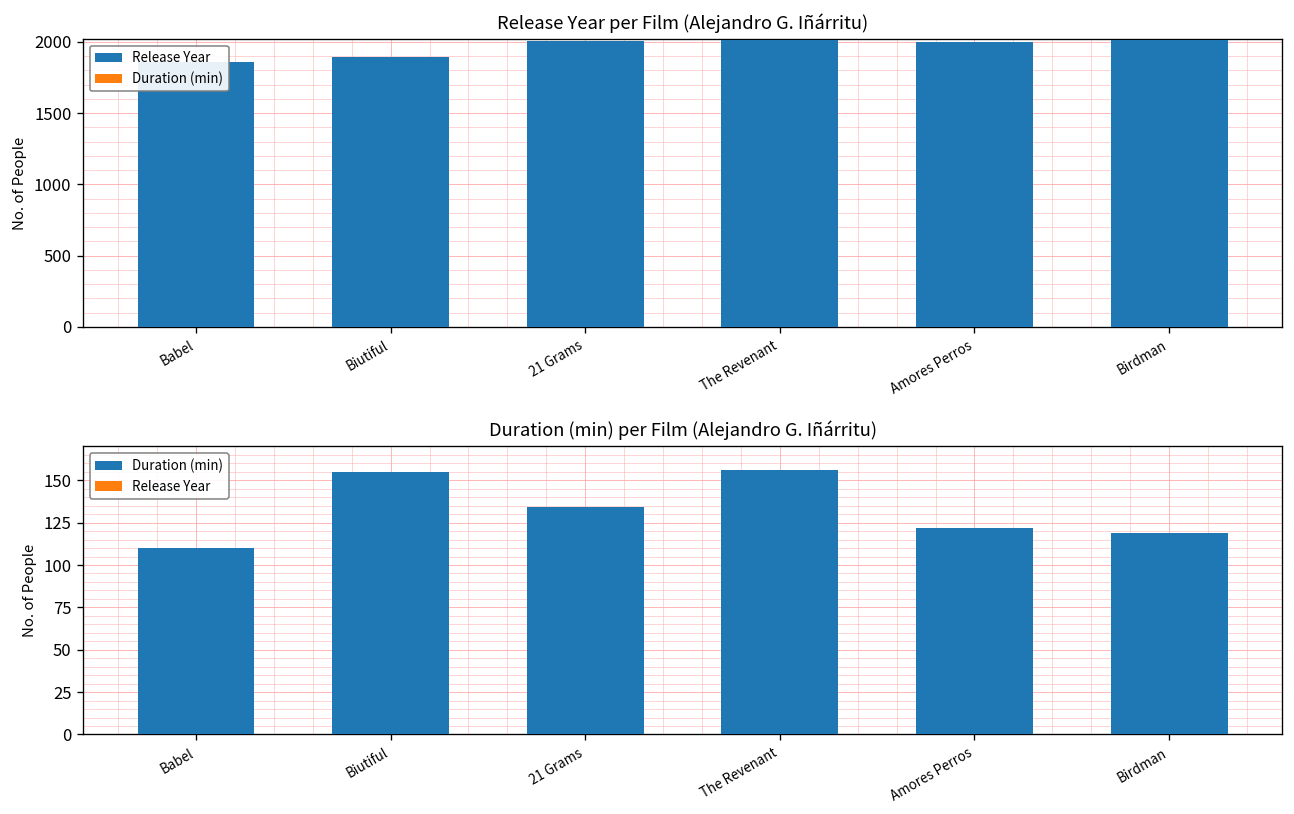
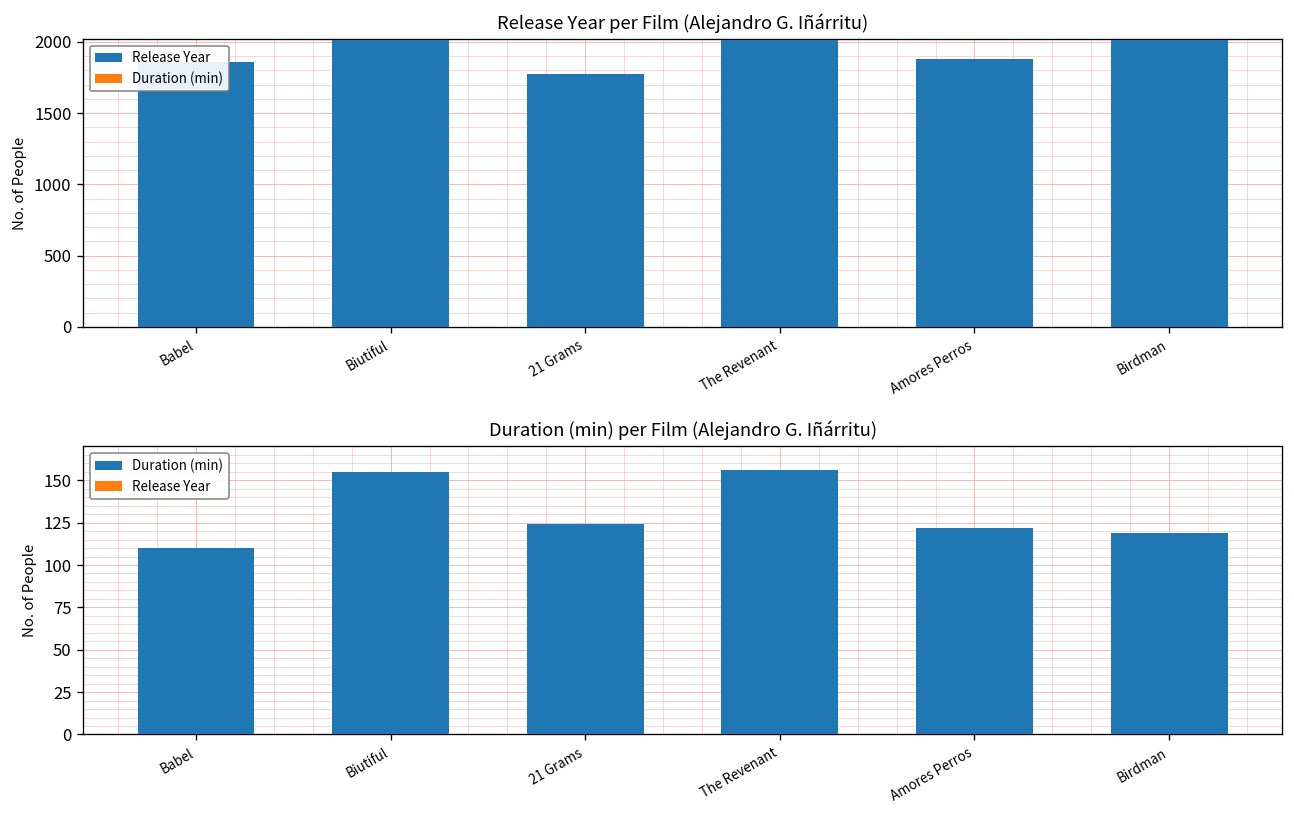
  {
    "Release Year per Film (Alejandro G. Iñárritu)": {
-     "Biutiful": 1890,
-     "21 Grams": 2000,
+     "Biutiful": 2010,
+     "21 Grams": 1770,
      "The Revenant": 2020,
-     "Amores Perros": 2000,
+     "Amores Perros": 1880,
      "Birdman": 2010
    },
    "Duration (min) per Film (Alejandro G. Iñárritu)": {
      "Babel": 110,
      "Biutiful": 155,
-     "21 Grams": 134,
+     "21 Grams": 124,
      "The Revenant": 156,
      "Amores Perros": 122,
      "Birdman": 119
    }
  }
